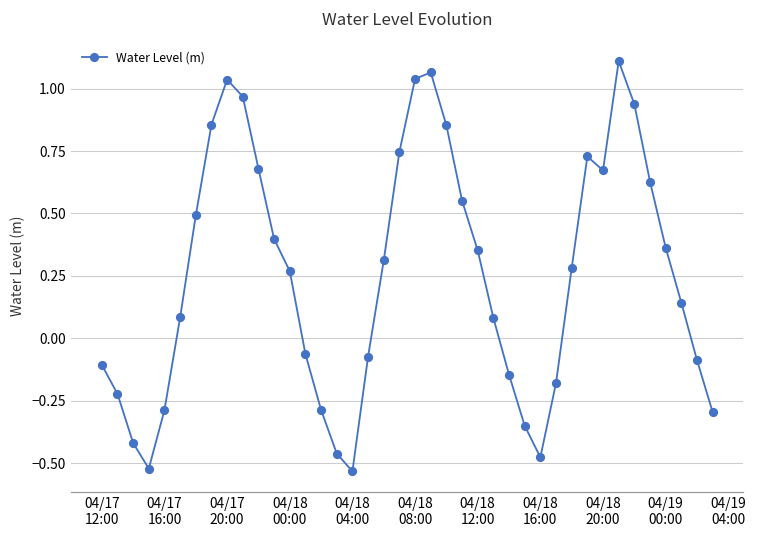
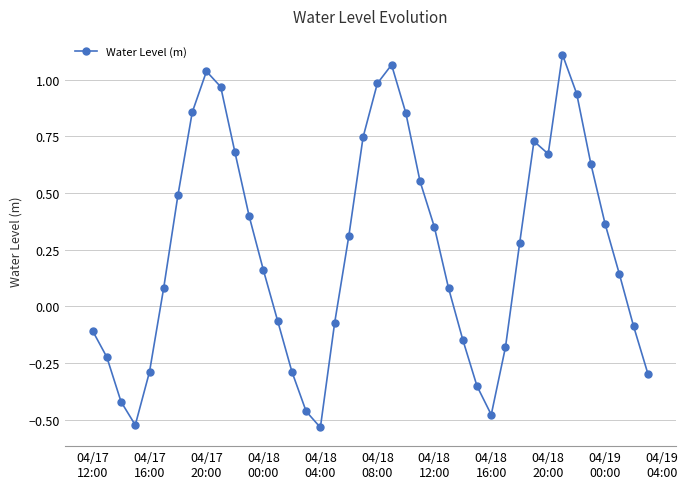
  {
    "04/17 12:00": -0.11,
    "04/17 16:00": -0.29,
    "04/17 20:00": 1.04,
-   "04/18 00:00": 0.27,
+   "04/18 00:00": 0.16,
    "04/18 04:00": -0.53,
-   "04/18 08:00": 1.04,
+   "04/18 08:00": 0.98,
    "04/18 12:00": 0.35,
    "04/18 16:00": -0.48,
    "04/18 20:00": 0.67,
    "04/19 00:00": 0.36
  }
